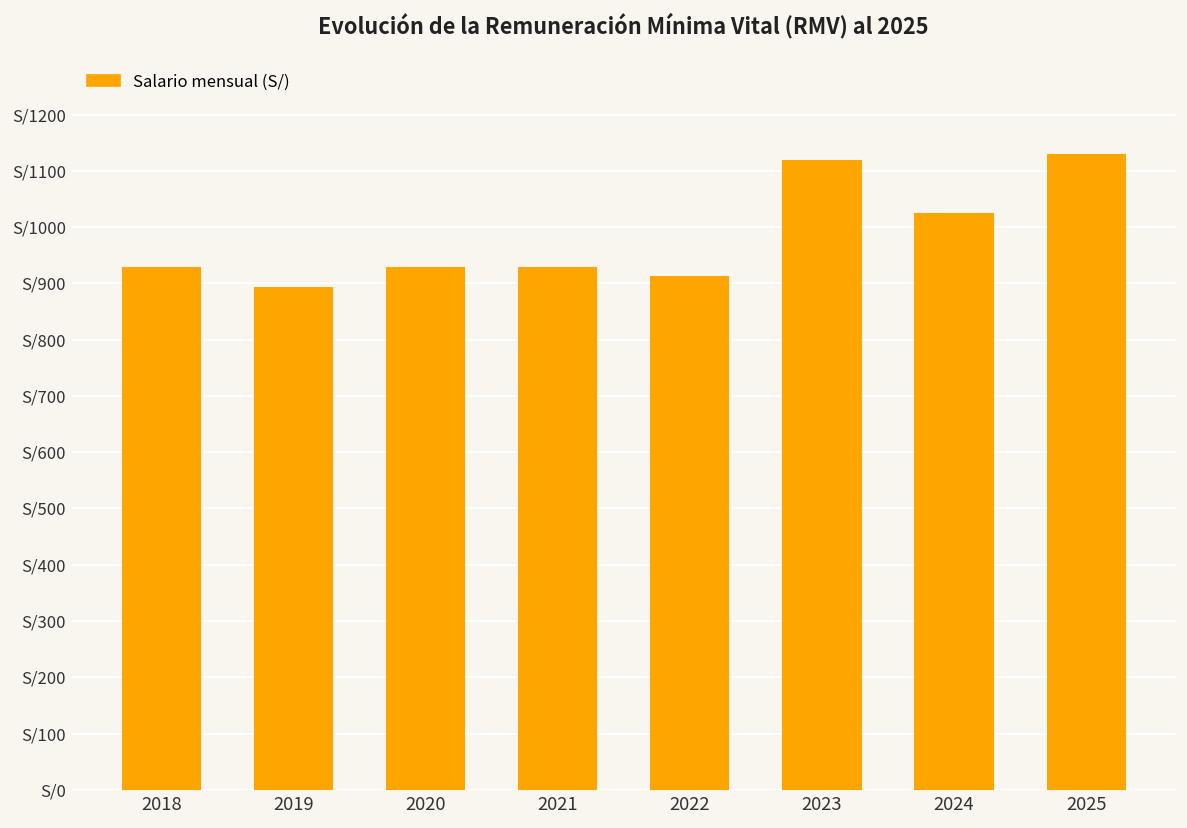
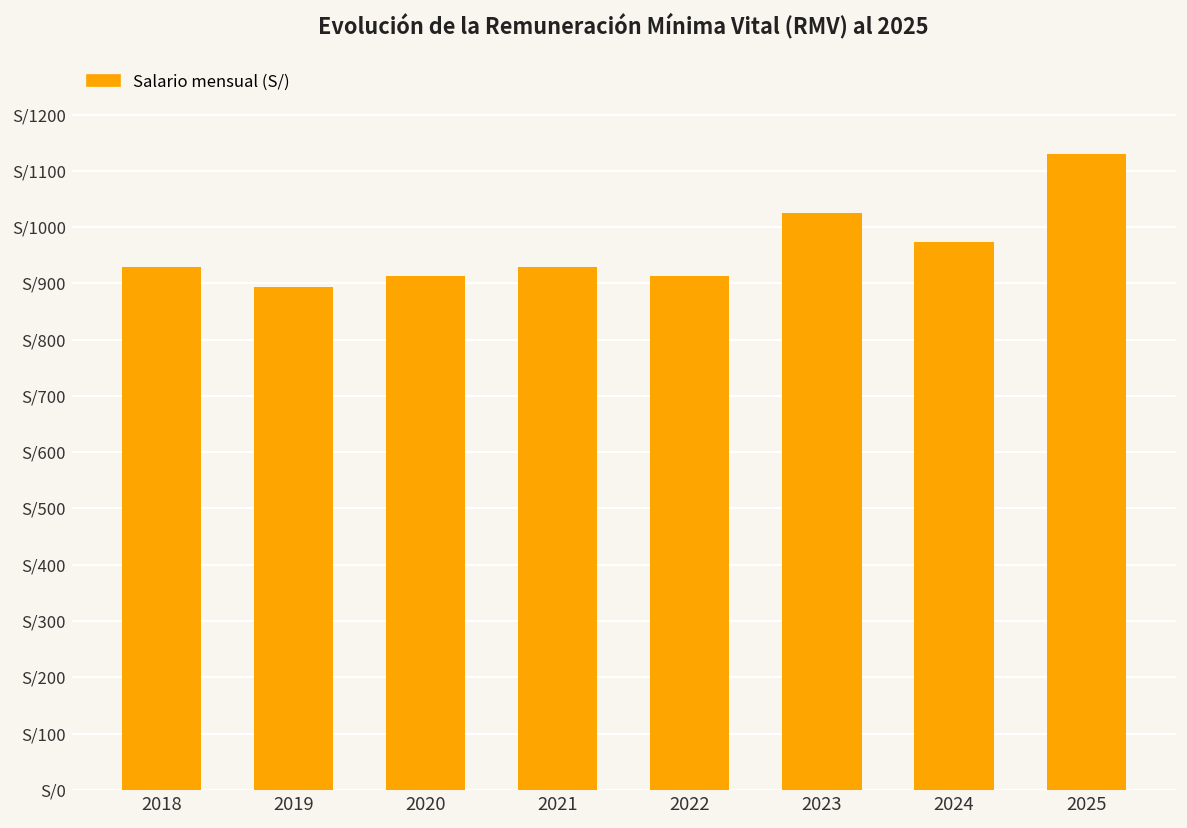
  {
    "2018": "S/930",
    "2019": "S/890",
-   "2020": "S/930",
+   "2020": "S/910",
    "2021": "S/930",
    "2022": "S/910",
-   "2023": "S/1120",
-   "2024": "S/1030",
+   "2023": "S/1030",
+   "2024": "S/970",
    "2025": "S/1130"
  }
